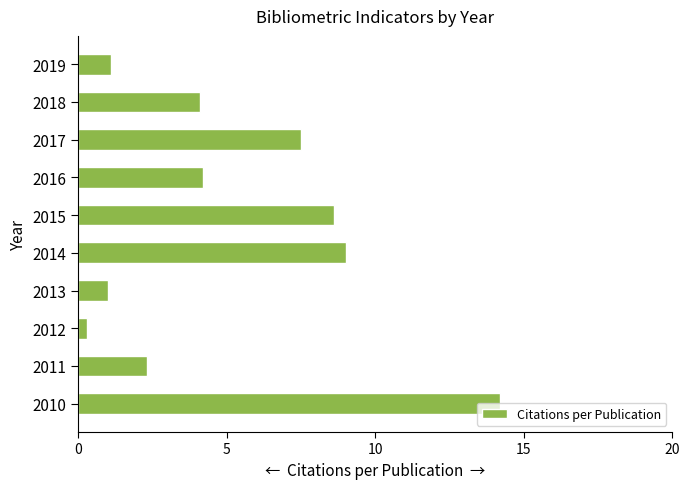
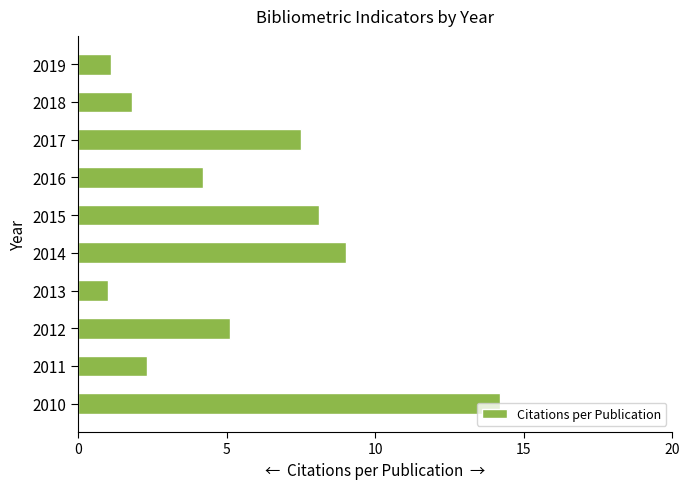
  {
    "2019": 1.1,
-   "2018": 4.1,
+   "2018": 1.8,
    "2017": 7.5,
    "2016": 4.2,
-   "2015": 8.6,
+   "2015": 8.1,
    "2014": 9.0,
    "2013": 1.0,
-   "2012": 0.3,
+   "2012": 5.1,
    "2011": 2.3
  }
